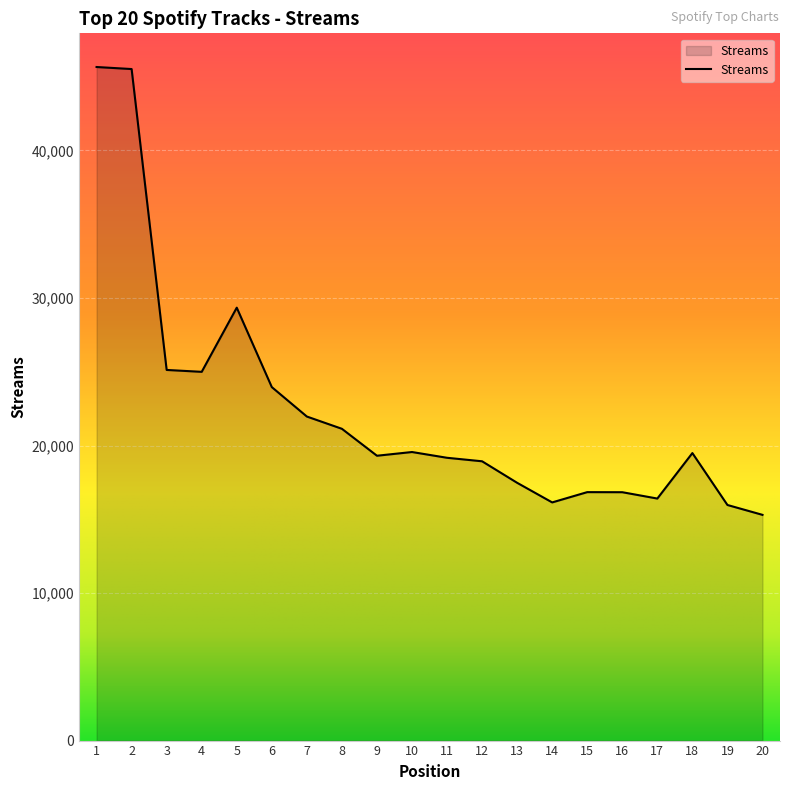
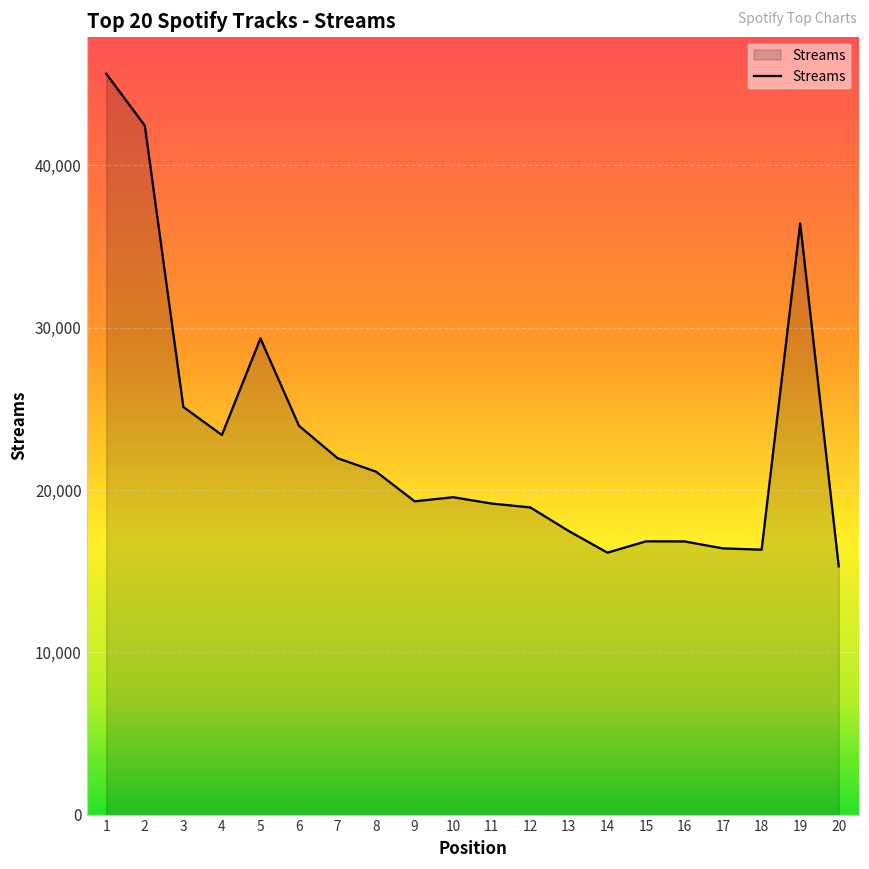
  {
    "1": "45,700",
-   "2": "45,500",
+   "2": "42,500",
    "3": "25,100",
-   "4": "25,000",
+   "4": "23,400",
    "5": "29,300",
    "6": "24,000",
    "7": "22,000",
    "8": "21,100",
    "9": "19,300",
    "10": "19,600",
    "11": "19,200",
    "12": "18,900",
    "13": "17,500",
    "14": "16,100",
    "15": "16,800",
    "16": "16,800",
    "17": "16,400",
-   "18": "19,500",
-   "19": "16,000",
+   "18": "16,300",
+   "19": "36,400",
    "20": "15,300"
  }
